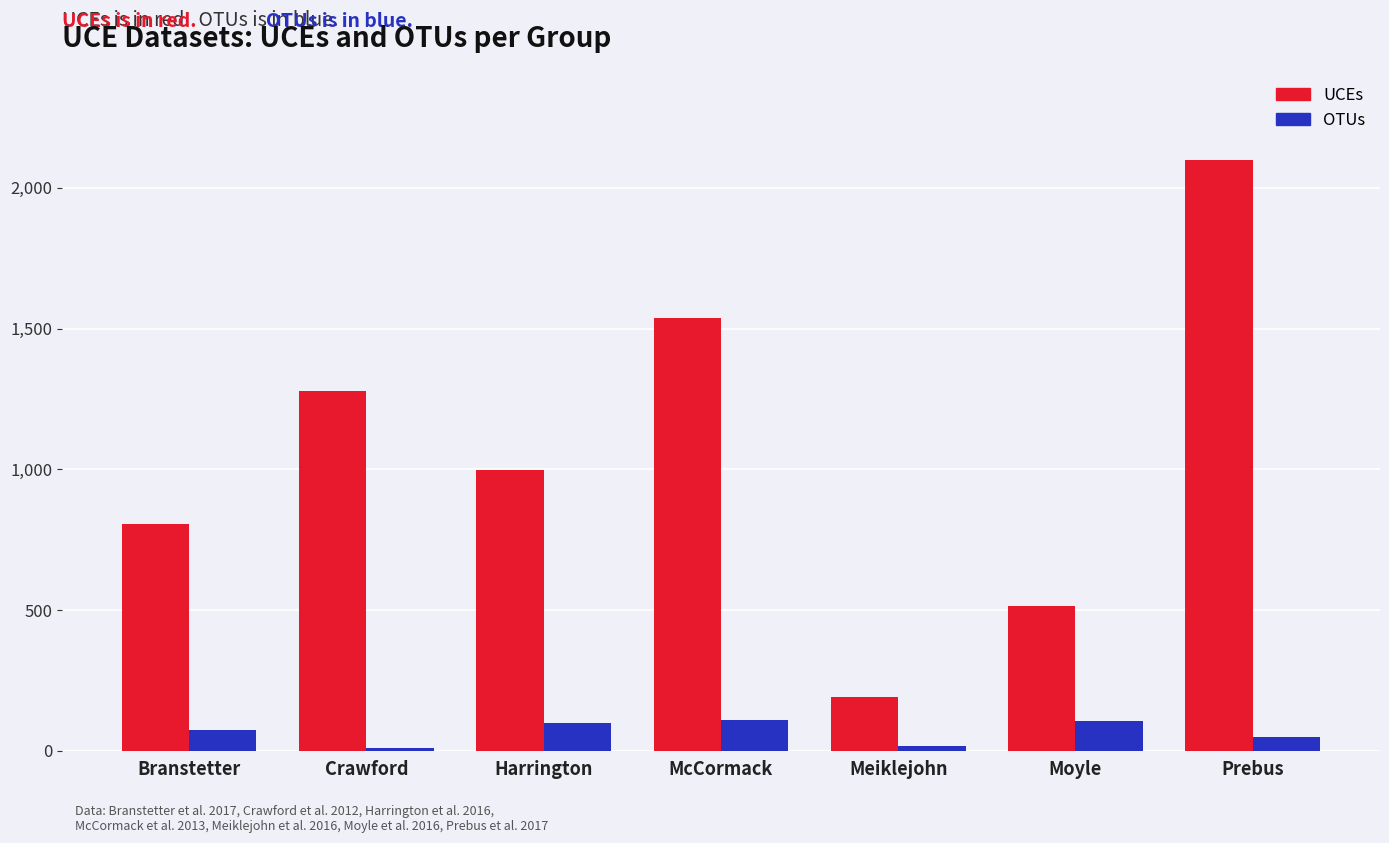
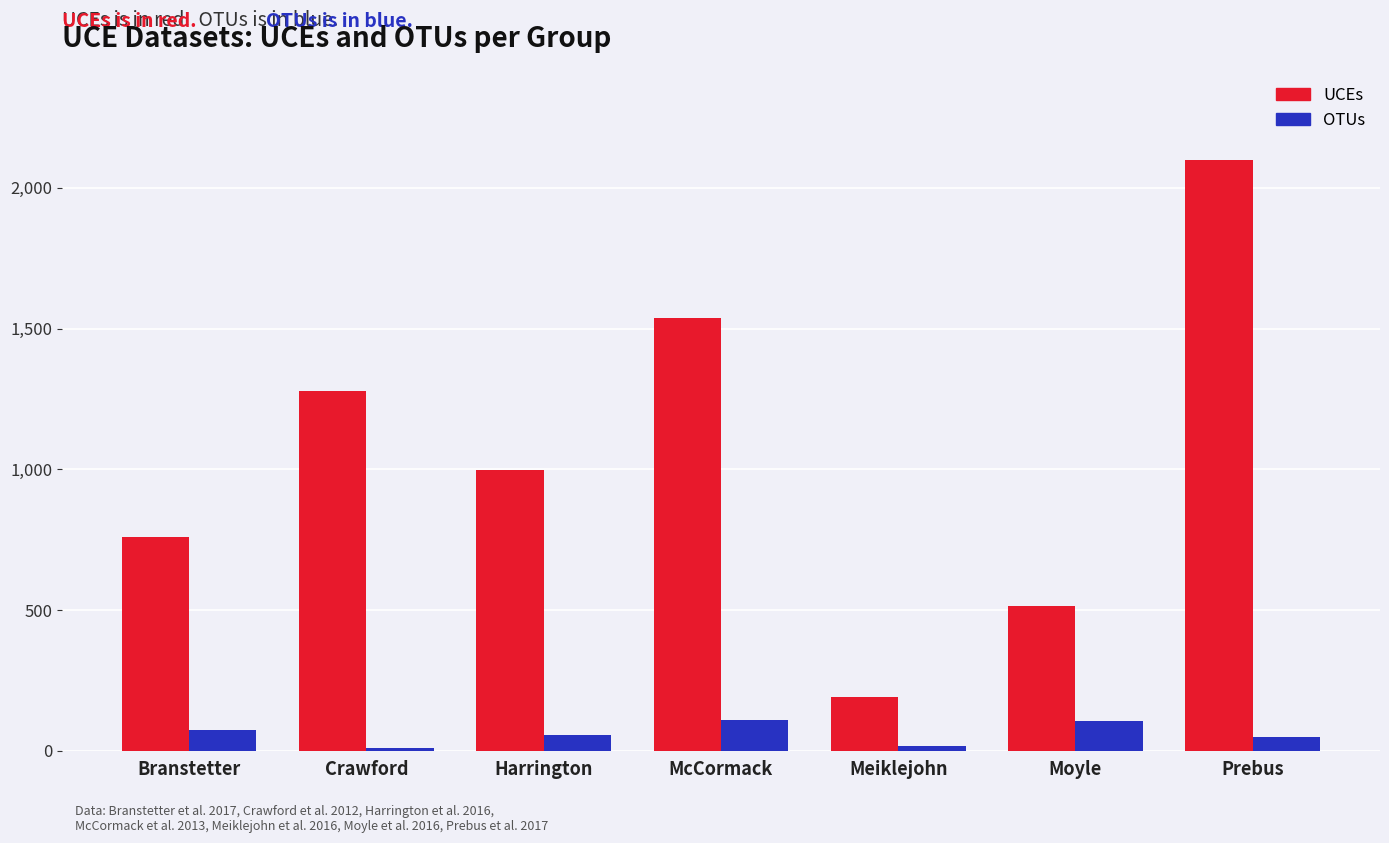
  {
    "UCEs": {
-     "Branstetter": "810",
+     "Branstetter": "760",
      "Crawford": "1,280",
      "Harrington": "1,000",
      "McCormack": "1,540",
      "Meiklejohn": "190",
      "Moyle": "520",
      "Prebus": "2,100"
    },
    "OTUs": {
      "Branstetter": "80",
      "Crawford": "10",
-     "Harrington": "100",
+     "Harrington": "60",
      "McCormack": "110",
      "Meiklejohn": "20",
      "Moyle": "110",
      "Prebus": "50"
    }
  }
